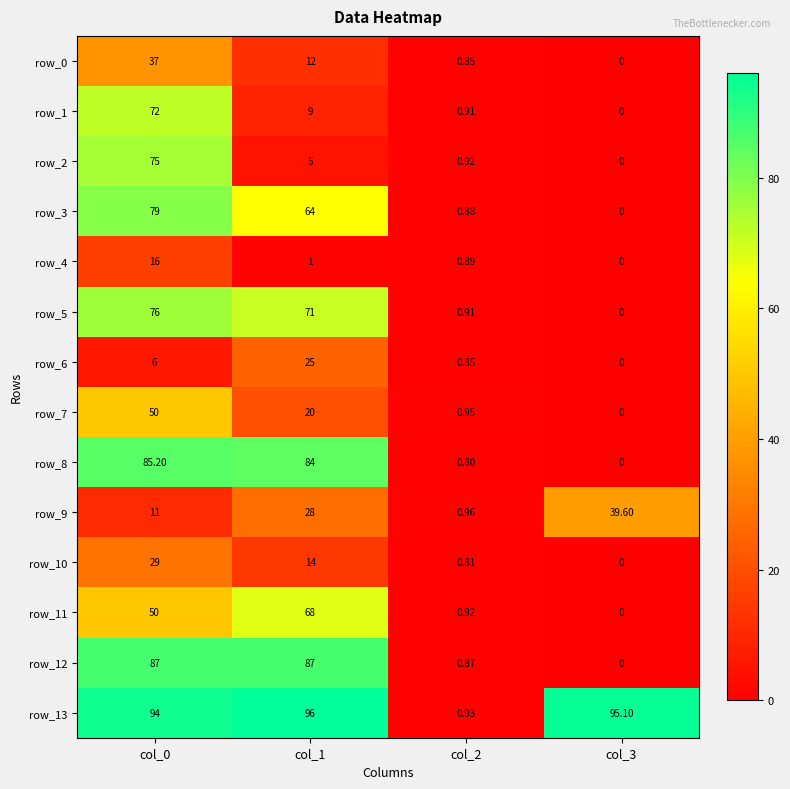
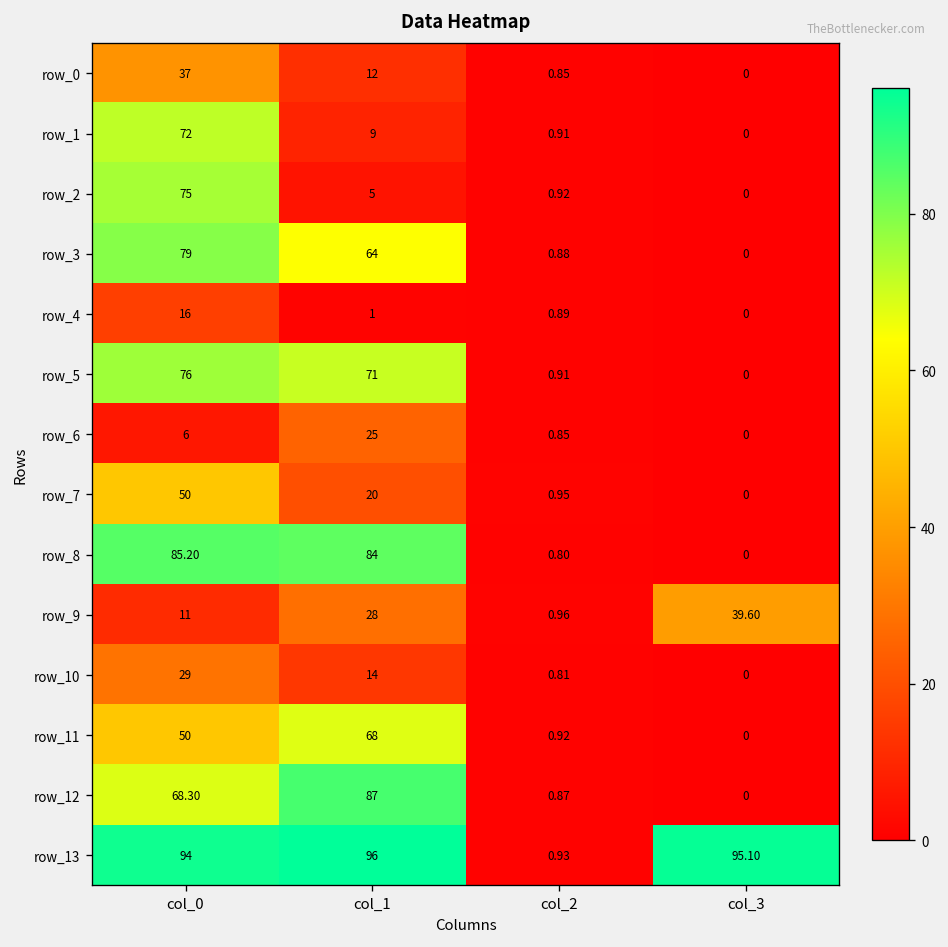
  {
    "row_0": {
      "col_0": 37,
      "col_1": 12,
      "col_2": 0.85,
      "col_3": 0
    },
    "row_1": {
      "col_0": 72,
      "col_1": 9,
      "col_2": 0.91,
      "col_3": 0
    },
    "row_2": {
      "col_0": 75,
      "col_1": 5,
      "col_2": 0.92,
      "col_3": 0
    },
    "row_3": {
      "col_0": 79,
      "col_1": 64,
      "col_2": 0.88,
      "col_3": 0
    },
    "row_4": {
      "col_0": 16,
      "col_1": 1,
      "col_2": 0.89,
      "col_3": 0
    },
    "row_5": {
      "col_0": 76,
      "col_1": 71,
      "col_2": 0.91,
      "col_3": 0
    },
    "row_6": {
      "col_0": 6,
      "col_1": 25,
      "col_2": 0.85,
      "col_3": 0
    },
    "row_7": {
      "col_0": 50,
      "col_1": 20,
      "col_2": 0.95,
      "col_3": 0
    },
    "row_8": {
      "col_0": 85.20,
      "col_1": 84,
      "col_2": 0.80,
      "col_3": 0
    },
    "row_9": {
      "col_0": 11,
      "col_1": 28,
      "col_2": 0.96,
      "col_3": 39.60
    },
    "row_10": {
      "col_0": 29,
      "col_1": 14,
      "col_2": 0.81,
      "col_3": 0
    },
    "row_11": {
      "col_0": 50,
      "col_1": 68,
      "col_2": 0.92,
      "col_3": 0
    },
    "row_12": {
-     "col_0": 87,
+     "col_0": 68.30,
      "col_1": 87,
      "col_2": 0.87,
      "col_3": 0
    },
    "row_13": {
      "col_0": 94,
      "col_1": 96,
      "col_2": 0.93,
      "col_3": 95.10
    }
  }
